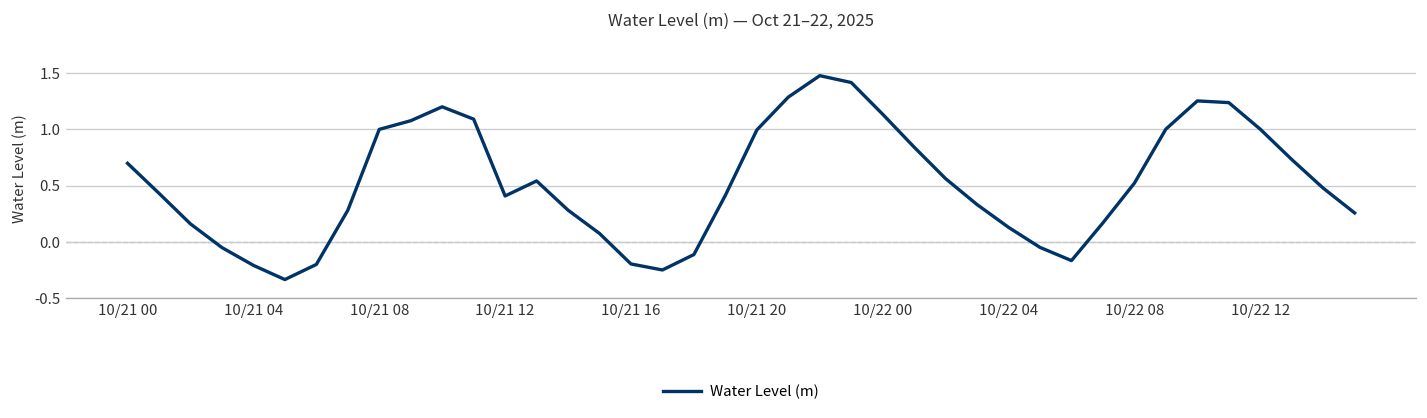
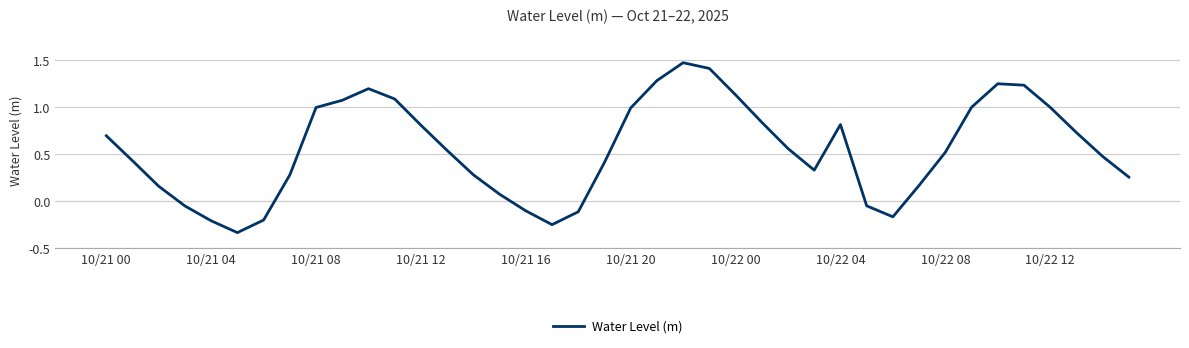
  {
    "10/21 00": 0.7,
    "10/21 04": -0.2,
    "10/21 08": 1.0,
-   "10/21 12": 0.4,
-   "10/21 16": -0.2,
+   "10/21 12": 0.8,
+   "10/21 16": -0.1,
    "10/21 20": 1.0,
    "10/22 00": 1.1,
-   "10/22 04": 0.1,
+   "10/22 04": 0.8,
    "10/22 08": 0.5,
    "10/22 12": 1.0
  }
